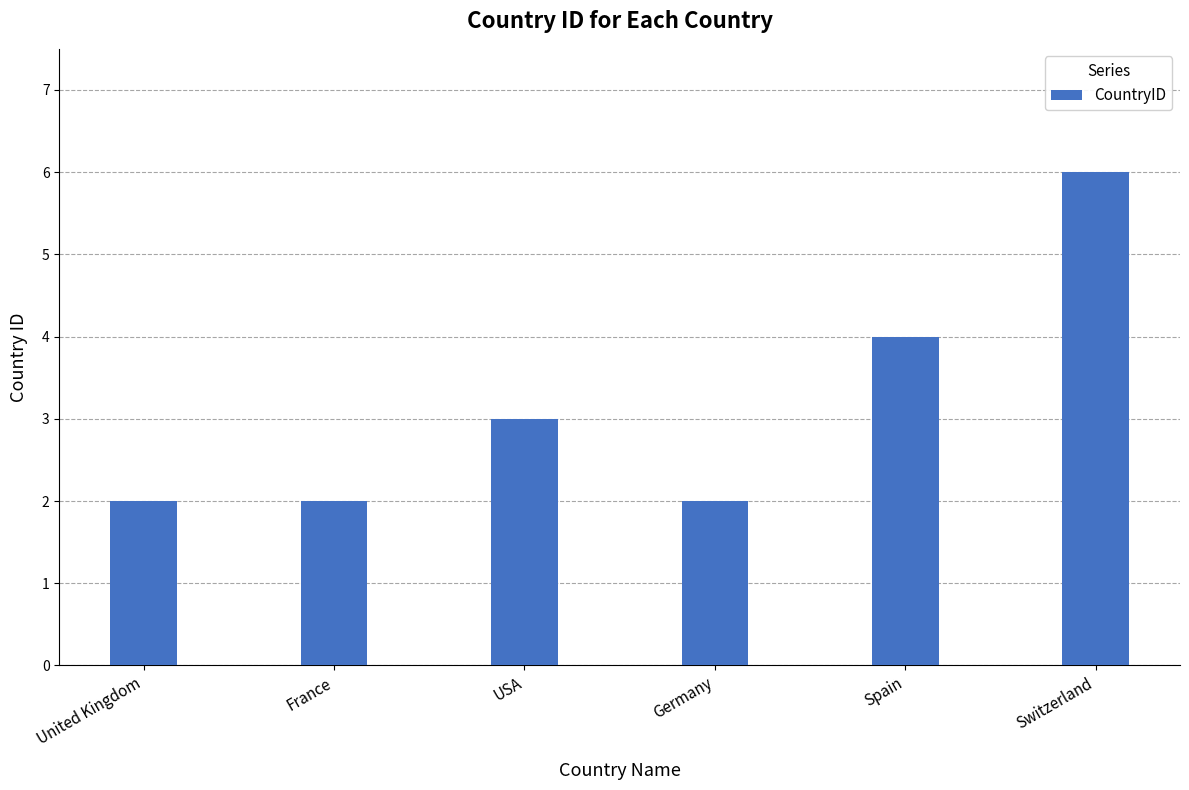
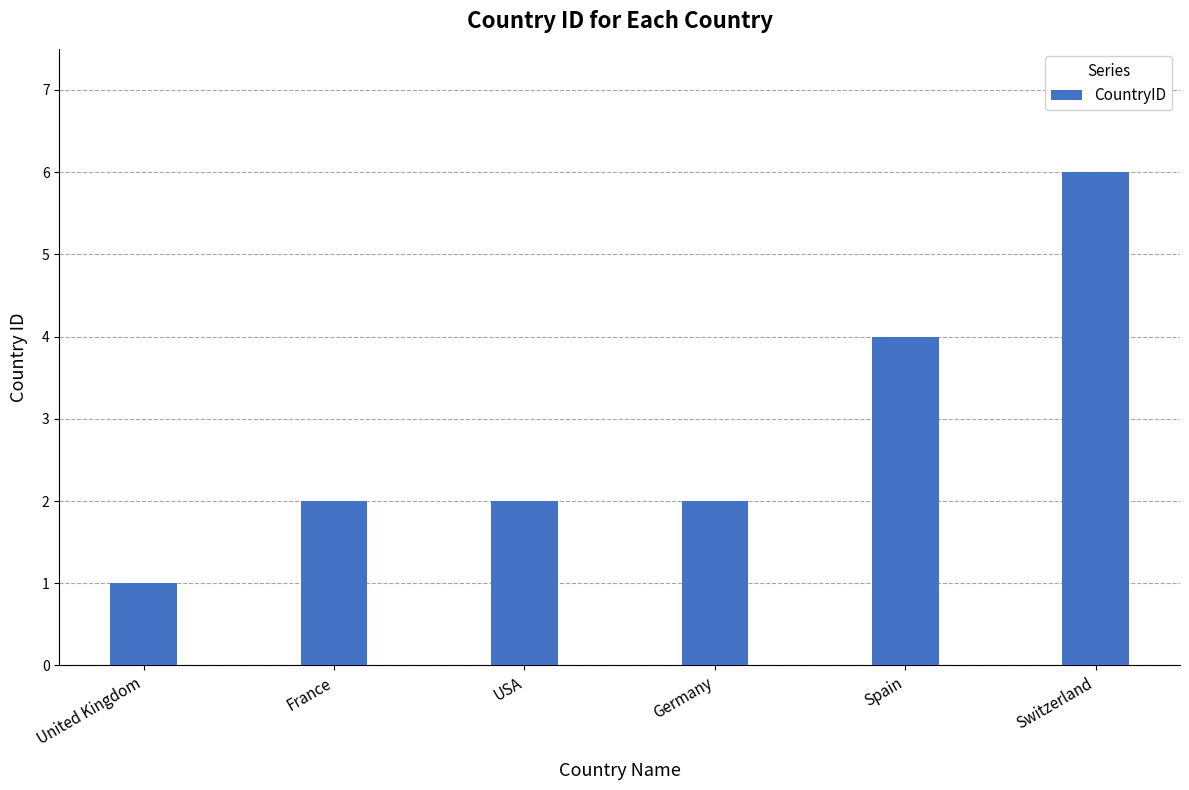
  {
-   "United Kingdom": 2,
+   "United Kingdom": 1,
    "France": 2,
-   "USA": 3,
+   "USA": 2,
    "Germany": 2,
    "Spain": 4,
    "Switzerland": 6
  }
